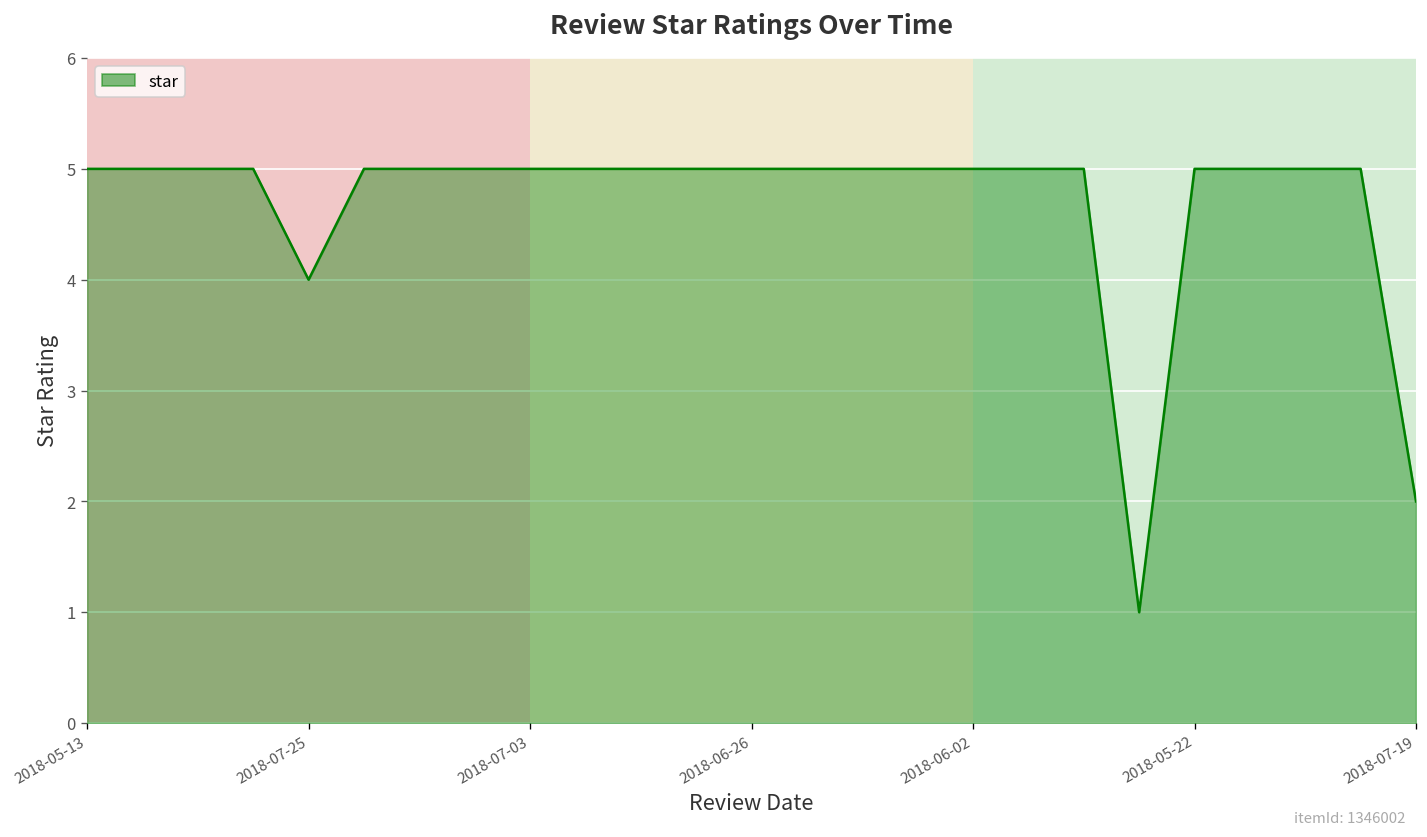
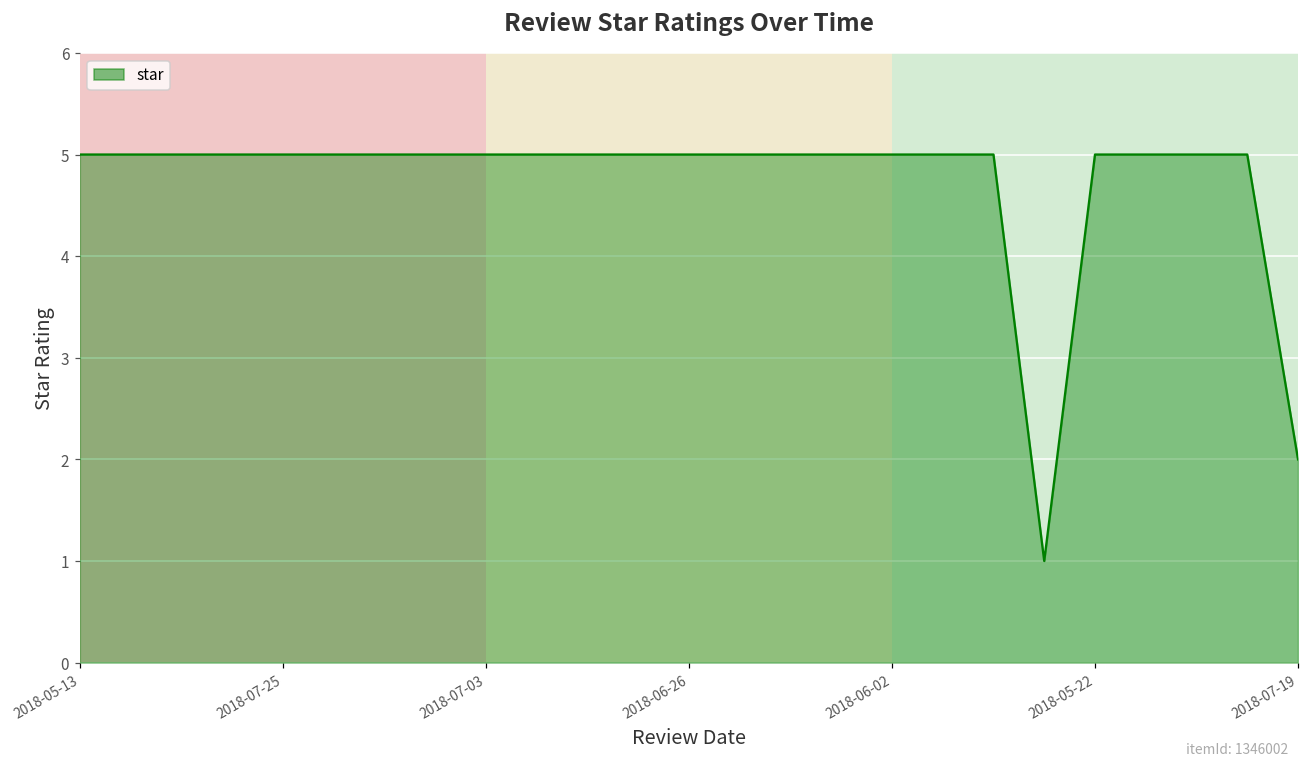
  {
-   "2018-07-25": 4,
+   "2018-07-25": 5,
    "2018-06-26": 5,
    "2018-05-22": 5,
    "2018-07-19": 2
  }
